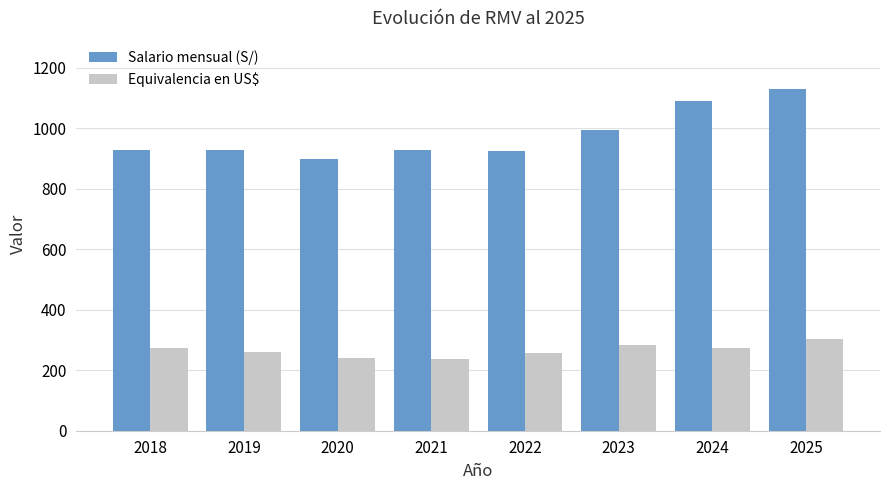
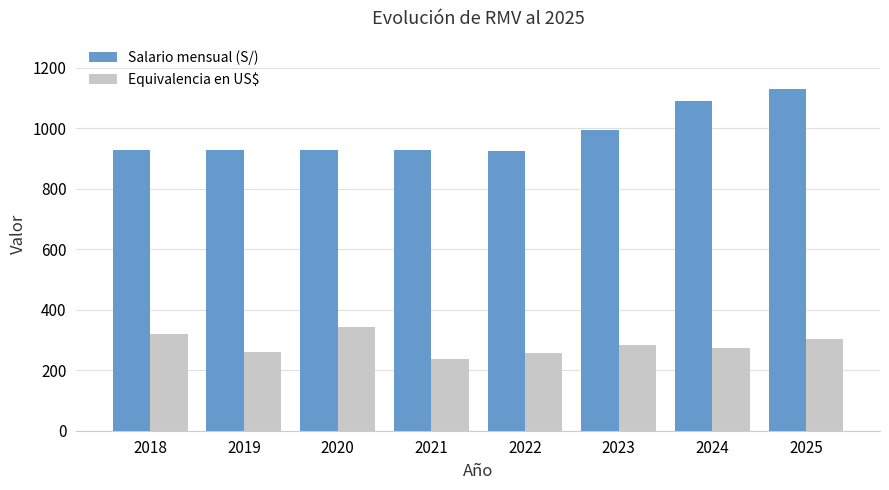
  {
    "Salario mensual (S/)": {
      "2018": 930,
      "2019": 930,
-     "2020": 900,
+     "2020": 930,
      "2021": 930,
      "2022": 930,
      "2023": 1000,
      "2024": 1090,
      "2025": 1130
    },
    "Equivalencia en US$": {
-     "2018": 280,
+     "2018": 320,
      "2019": 260,
-     "2020": 240,
+     "2020": 340,
      "2021": 240,
      "2022": 260,
      "2023": 280,
      "2024": 270,
      "2025": 300
    }
  }
